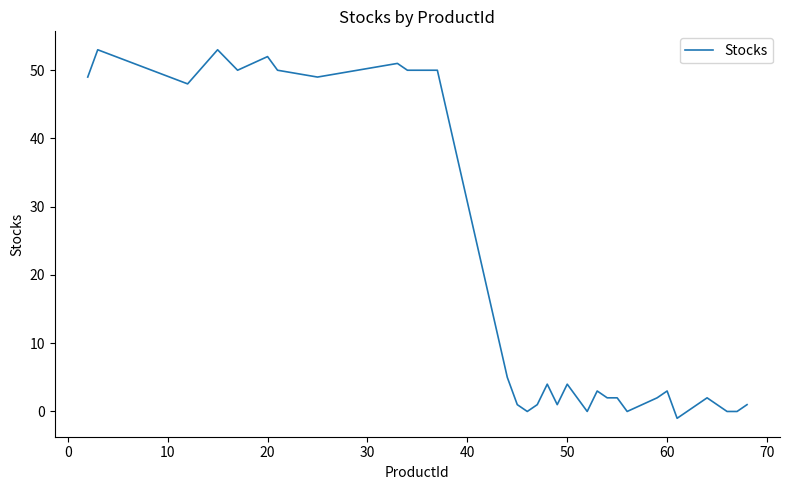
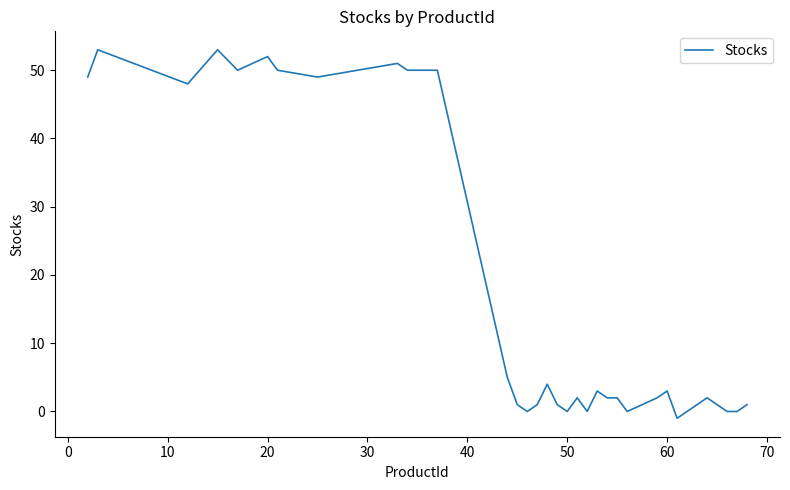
  {
    "20": 52,
-   "50": 4,
+   "50": 0,
    "60": 3
  }
